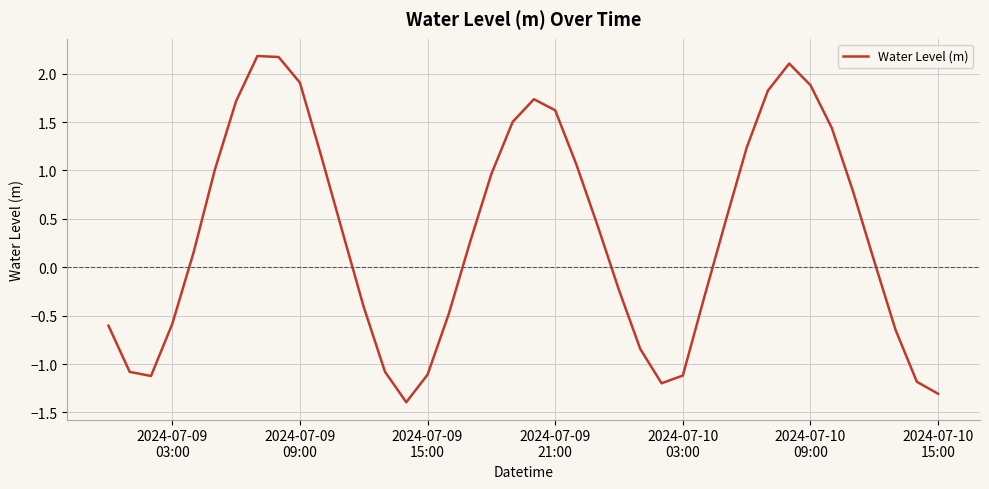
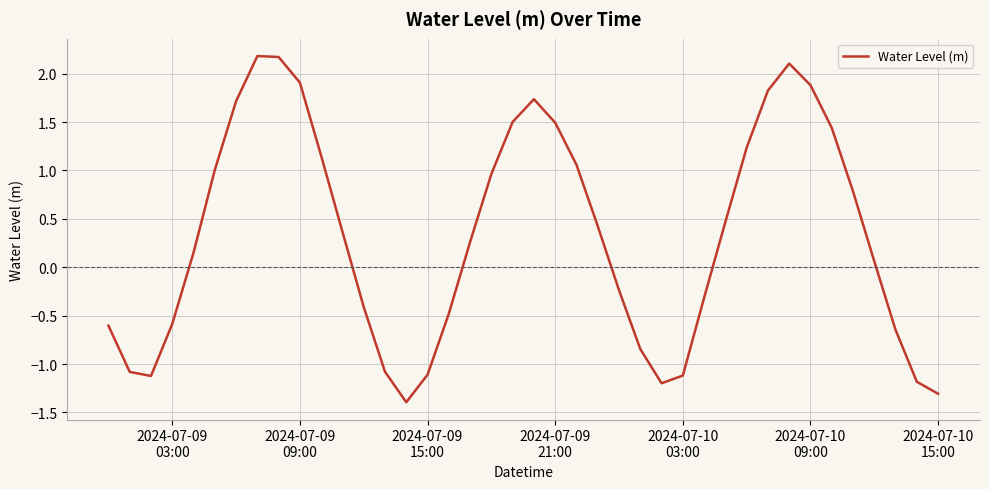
  {
    "2024-07-09 03:00": -0.6,
    "2024-07-09 09:00": 1.9,
    "2024-07-09 15:00": -1.1,
-   "2024-07-09 21:00": 1.6,
+   "2024-07-09 21:00": 1.5,
    "2024-07-10 03:00": -1.1,
    "2024-07-10 09:00": 1.9,
    "2024-07-10 15:00": -1.3
  }
